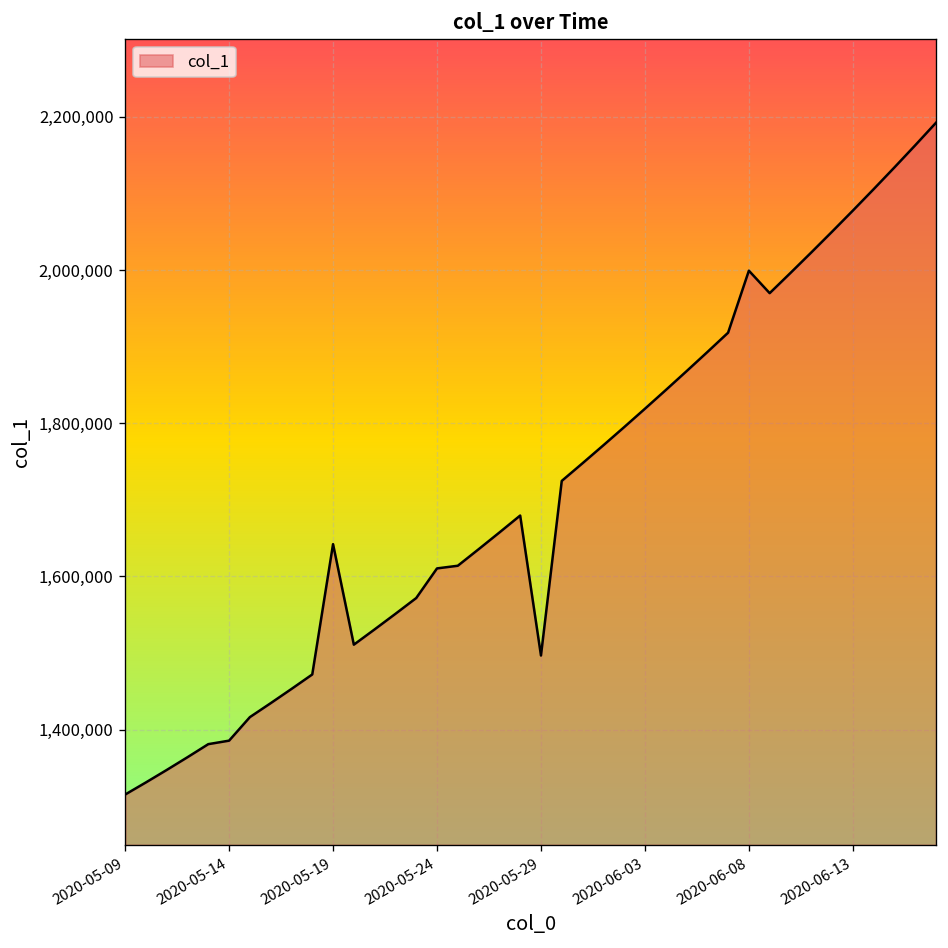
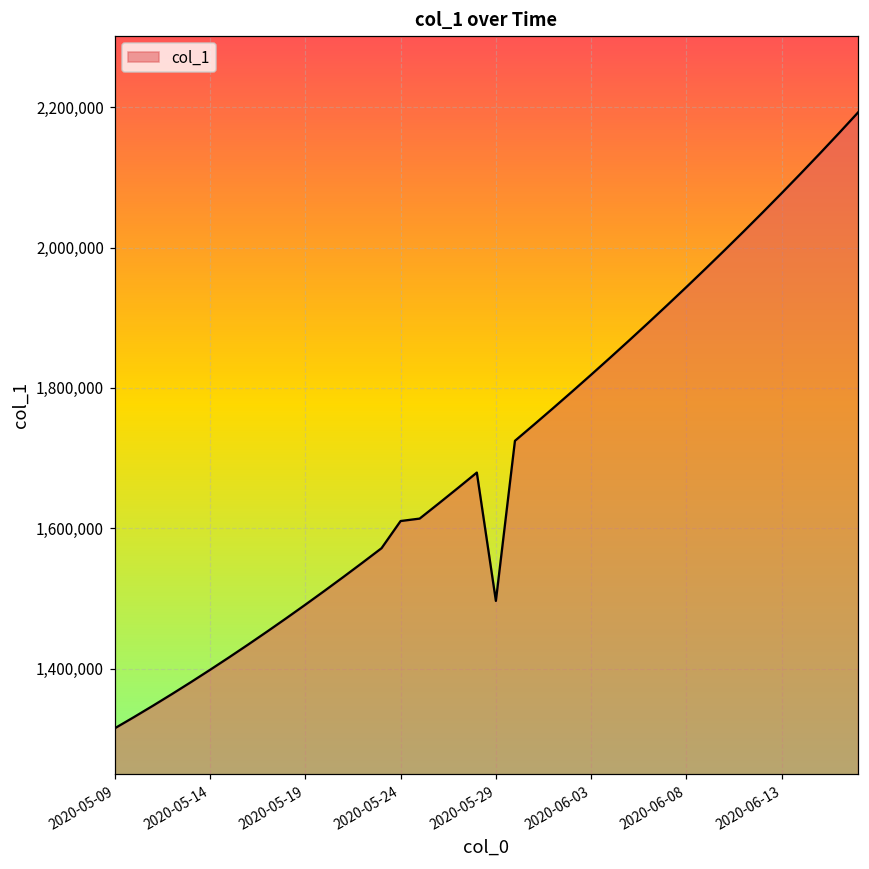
  {
    "2020-05-09": "1,320,000",
-   "2020-05-14": "1,390,000",
-   "2020-05-19": "1,640,000",
+   "2020-05-14": "1,400,000",
+   "2020-05-19": "1,490,000",
    "2020-05-24": "1,610,000",
    "2020-05-29": "1,500,000",
    "2020-06-03": "1,820,000",
-   "2020-06-08": "2,000,000",
+   "2020-06-08": "1,940,000",
    "2020-06-13": "2,080,000"
  }
